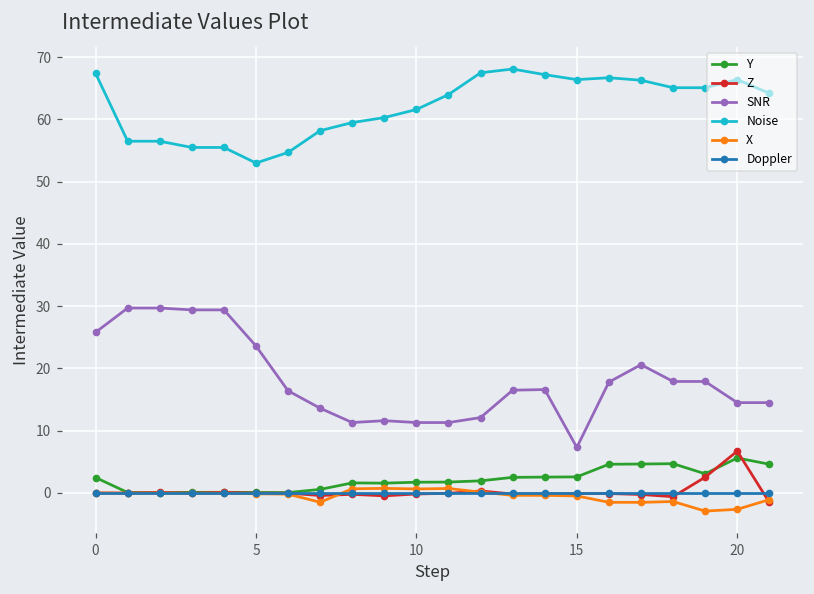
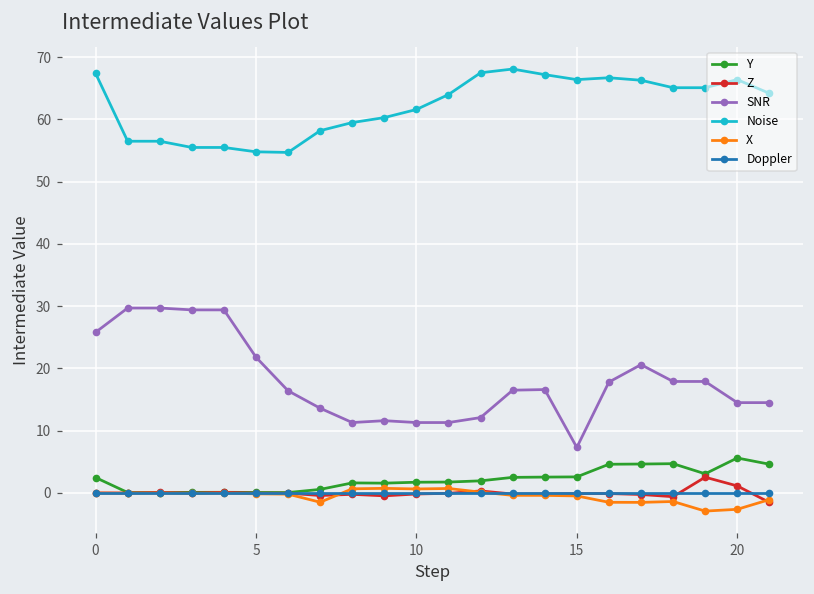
  {
    "Y": {
      "0": 2,
      "10": 2,
      "15": 3,
      "20": 6
    },
    "Z": {
-     "20": 7
+     "20": 1
    },
    "SNR": {
      "0": 26,
-     "5": 24,
+     "5": 22,
      "10": 11,
      "15": 7,
      "20": 15
    },
    "Noise": {
      "0": 67,
-     "5": 53,
+     "5": 55,
      "10": 62,
      "15": 66
    },
    "X": {
      "10": 1,
      "20": -3
    },
    "Doppler": {
      "20": 0
    }
  }
